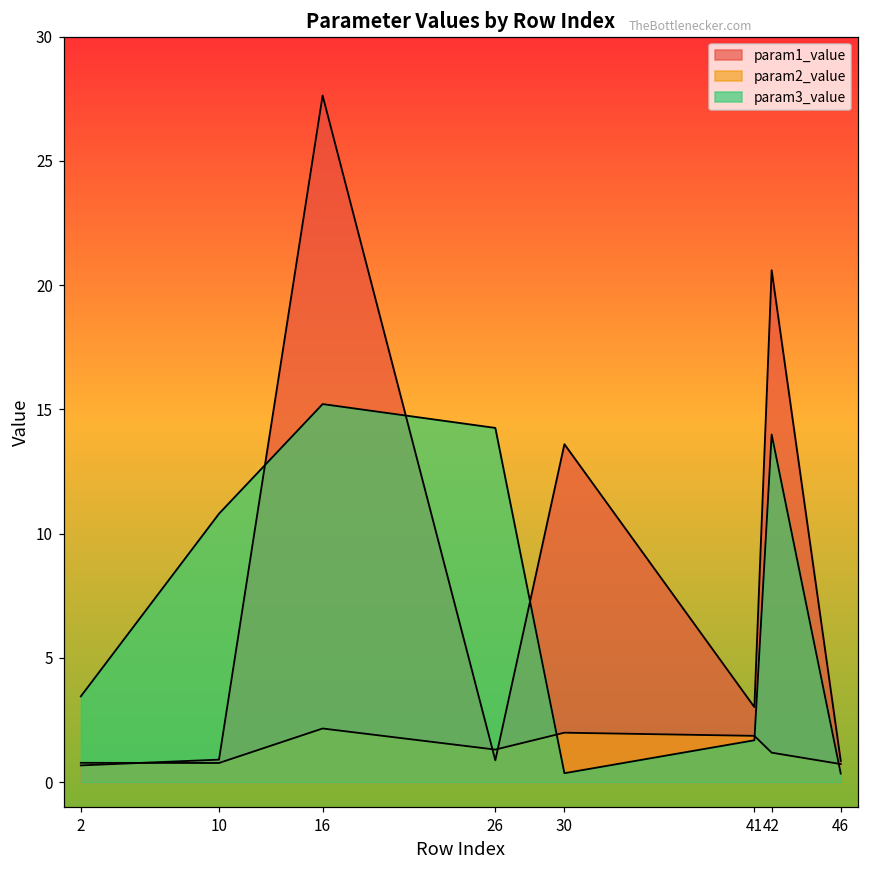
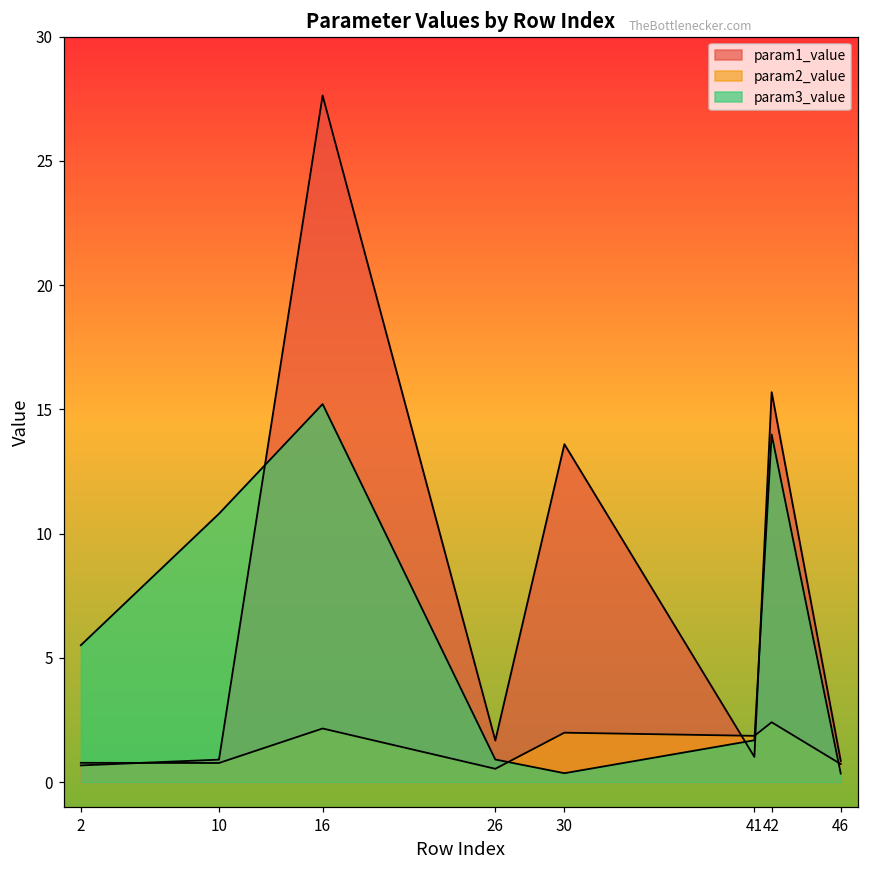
  {
    "param1_value": {
      "10": 0.9,
      "16": 27.6,
-     "26": 0.9,
+     "26": 1.7,
      "30": 13.6,
-     "41": 3.0,
-     "42": 20.6,
+     "41": 1.0,
+     "42": 15.7,
      "46": 0.9
    },
    "param2_value": {
      "10": 0.8,
      "16": 2.2,
-     "26": 1.3,
+     "26": 0.5,
      "30": 2.0,
      "41": 1.9,
-     "42": 1.2,
+     "42": 2.4,
      "46": 0.7
    },
    "param3_value": {
-     "2": 3.5,
+     "2": 5.5,
      "10": 10.8,
      "16": 15.2,
-     "26": 14.3,
+     "26": 0.9,
      "30": 0.4,
      "41": 1.7,
      "42": 14.0,
      "46": 0.3
    }
  }
